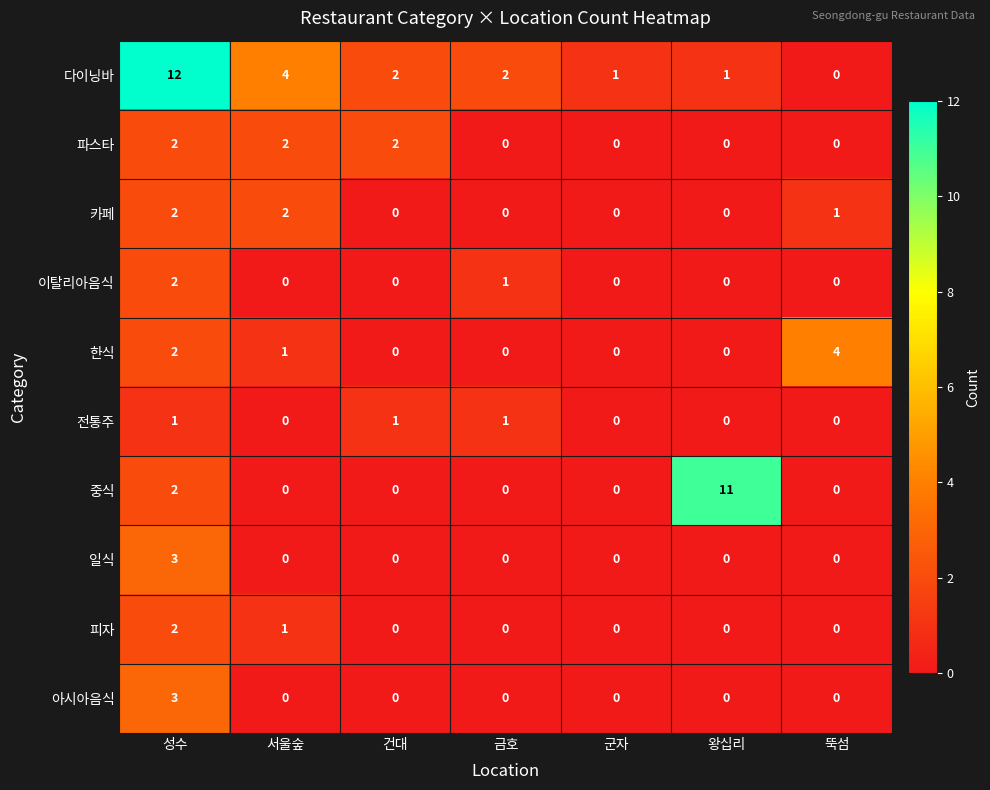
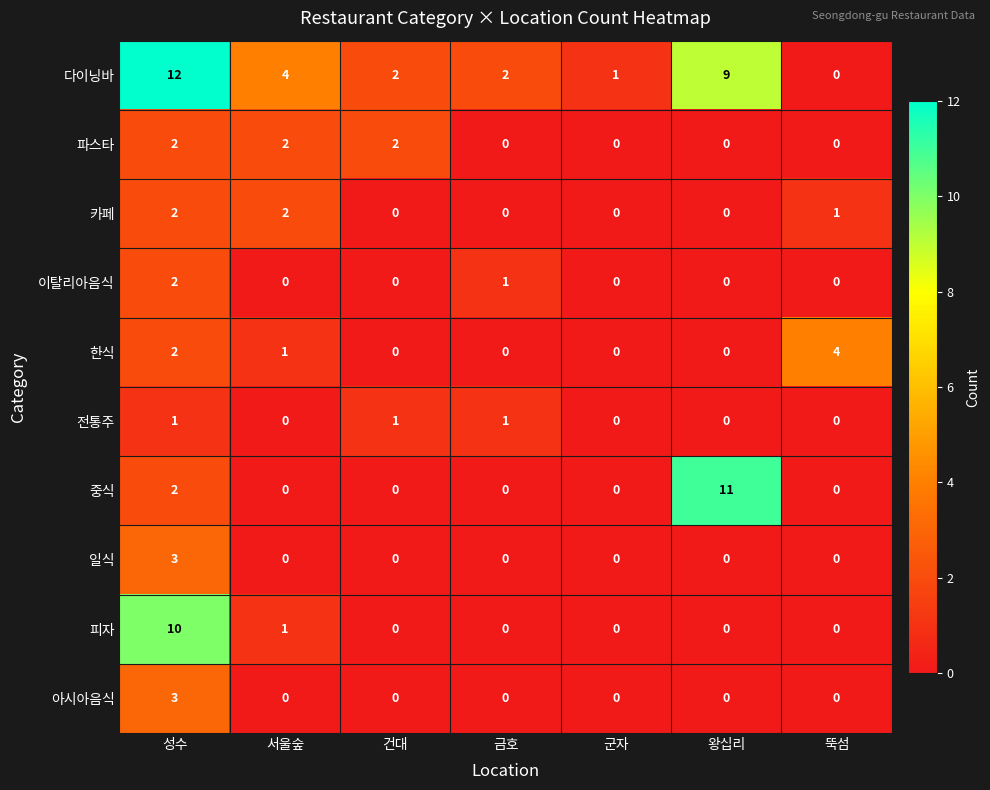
  {
    "다이닝바": {
      "성수": 12,
      "서울숲": 4,
      "건대": 2,
      "금호": 2,
      "군자": 1,
-     "왕십리": 1,
+     "왕십리": 9,
      "뚝섬": 0
    },
    "파스타": {
      "성수": 2,
      "서울숲": 2,
      "건대": 2,
      "금호": 0,
      "군자": 0,
      "왕십리": 0,
      "뚝섬": 0
    },
    "카페": {
      "성수": 2,
      "서울숲": 2,
      "건대": 0,
      "금호": 0,
      "군자": 0,
      "왕십리": 0,
      "뚝섬": 1
    },
    "이탈리아음식": {
      "성수": 2,
      "서울숲": 0,
      "건대": 0,
      "금호": 1,
      "군자": 0,
      "왕십리": 0,
      "뚝섬": 0
    },
    "한식": {
      "성수": 2,
      "서울숲": 1,
      "건대": 0,
      "금호": 0,
      "군자": 0,
      "왕십리": 0,
      "뚝섬": 4
    },
    "전통주": {
      "성수": 1,
      "서울숲": 0,
      "건대": 1,
      "금호": 1,
      "군자": 0,
      "왕십리": 0,
      "뚝섬": 0
    },
    "중식": {
      "성수": 2,
      "서울숲": 0,
      "건대": 0,
      "금호": 0,
      "군자": 0,
      "왕십리": 11,
      "뚝섬": 0
    },
    "일식": {
      "성수": 3,
      "서울숲": 0,
      "건대": 0,
      "금호": 0,
      "군자": 0,
      "왕십리": 0,
      "뚝섬": 0
    },
    "피자": {
-     "성수": 2,
+     "성수": 10,
      "서울숲": 1,
      "건대": 0,
      "금호": 0,
      "군자": 0,
      "왕십리": 0,
      "뚝섬": 0
    },
    "아시아음식": {
      "성수": 3,
      "서울숲": 0,
      "건대": 0,
      "금호": 0,
      "군자": 0,
      "왕십리": 0,
      "뚝섬": 0
    }
  }
